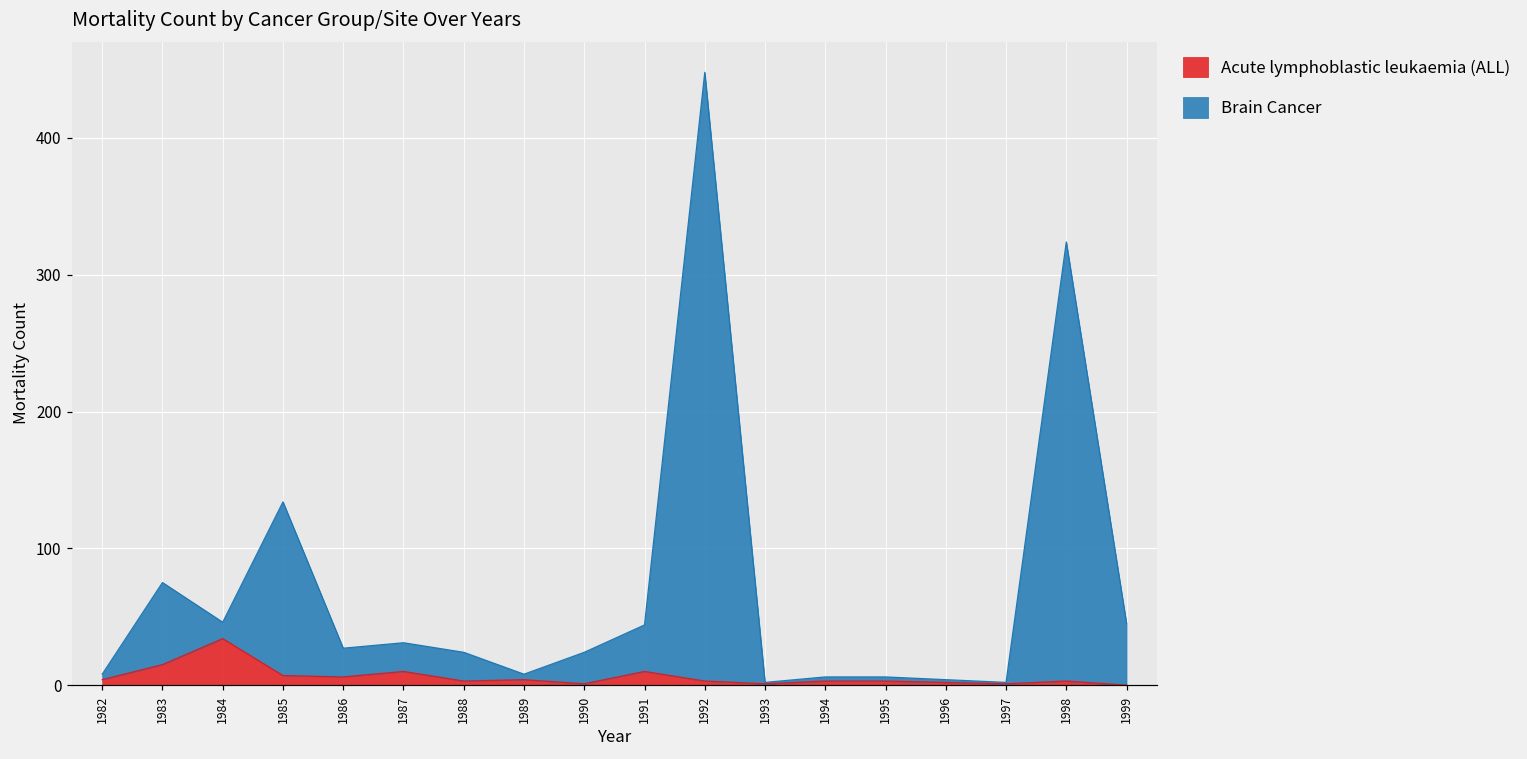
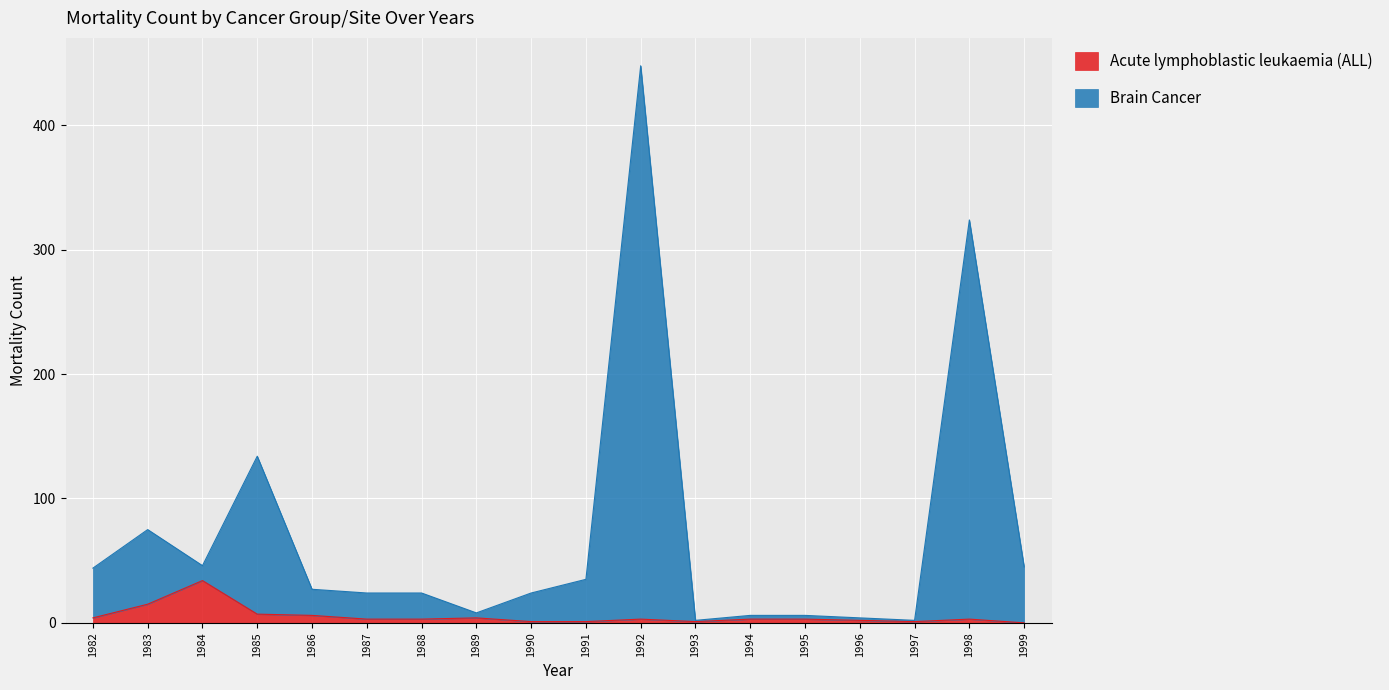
  {
    "Acute lymphoblastic leukaemia (ALL)": {
      "1982": 4,
      "1983": 15,
      "1984": 34,
      "1985": 7,
      "1986": 6,
-     "1987": 10,
+     "1987": 3,
      "1988": 3,
      "1989": 4,
      "1990": 1,
-     "1991": 10,
+     "1991": 1,
      "1992": 3,
      "1994": 3,
      "1995": 3,
      "1998": 3,
      "1999": 0
    },
    "Brain Cancer": {
-     "1982": 4,
+     "1982": 40,
      "1983": 60,
      "1984": 12,
      "1985": 127,
      "1986": 21,
      "1987": 21,
      "1988": 21,
      "1989": 4,
      "1990": 23,
      "1991": 34,
      "1992": 445,
      "1994": 3,
      "1995": 3,
      "1998": 321,
      "1999": 45
    }
  }
